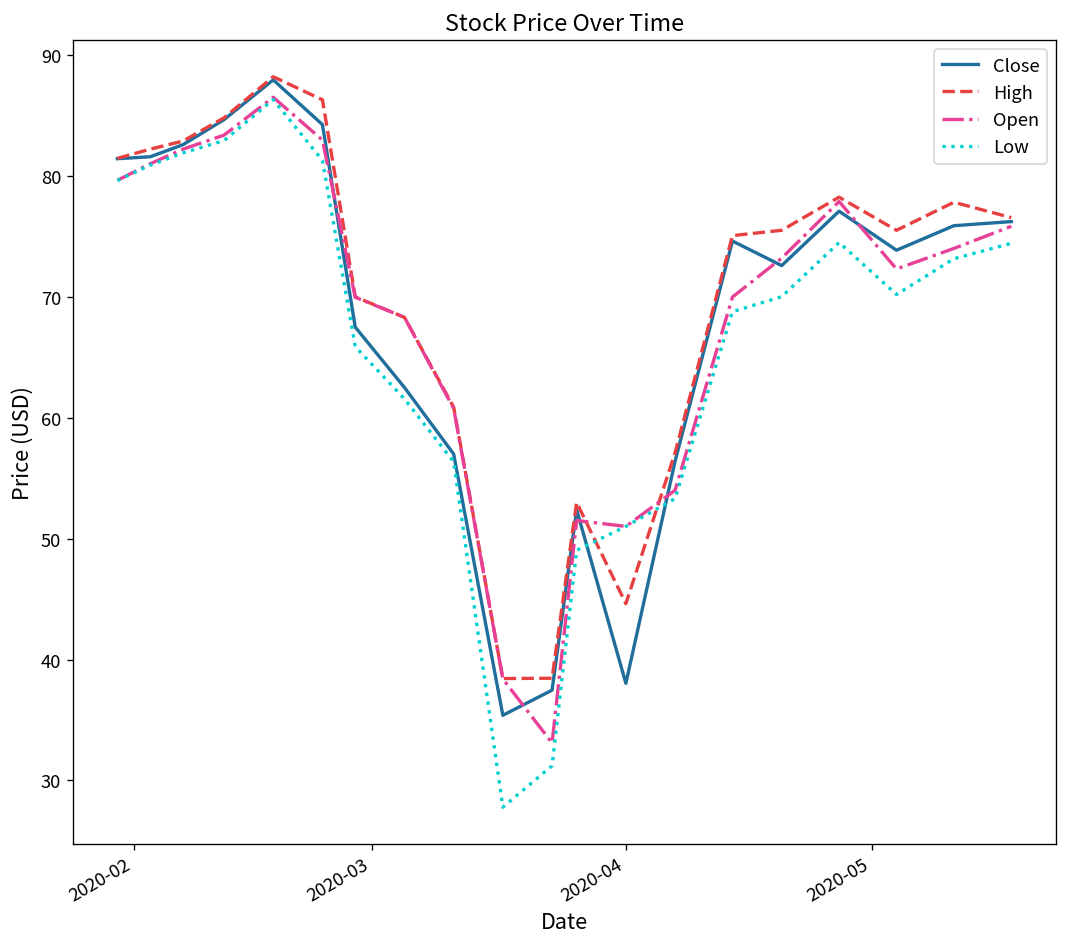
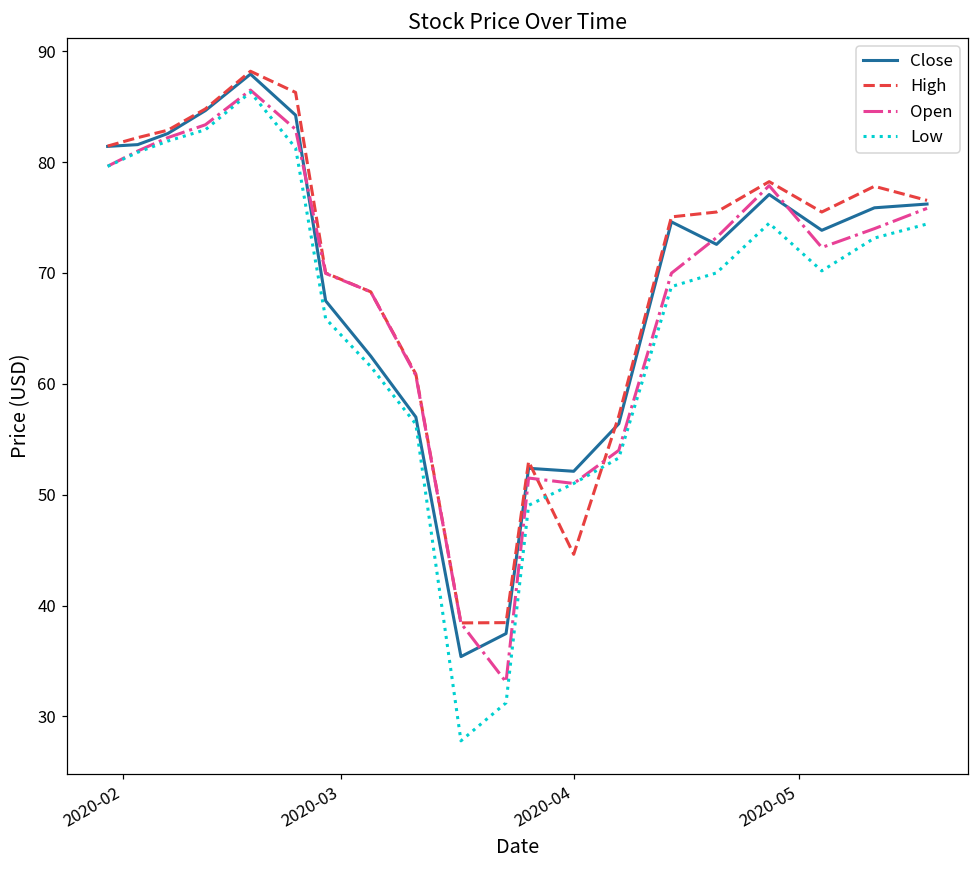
  {
    "Close": {
-     "2020-04": 38.0
+     "2020-04": 52.1
    },
    "High": {
      "2020-04": 44.6
    }
  }
